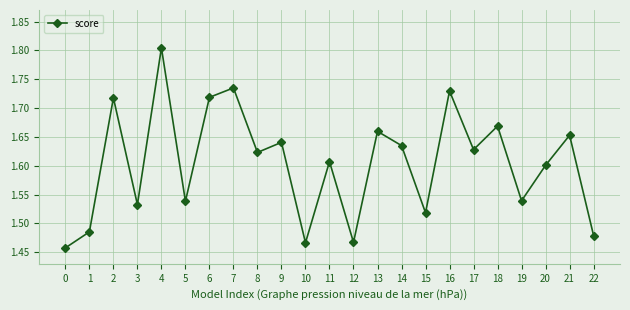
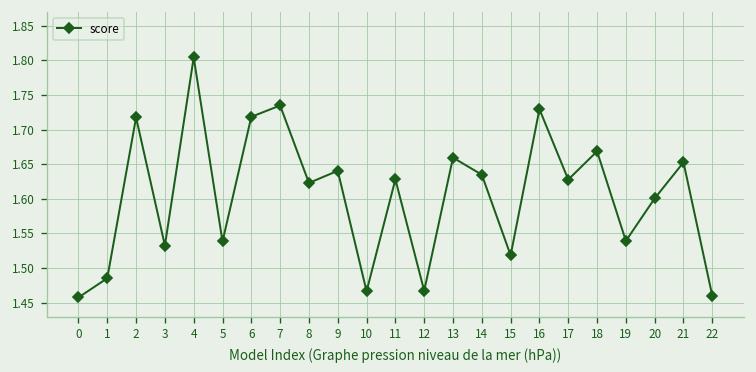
  {
    "0": 1.46,
    "1": 1.49,
    "2": 1.72,
    "3": 1.53,
    "4": 1.80,
    "5": 1.54,
    "6": 1.72,
    "7": 1.73,
    "8": 1.62,
    "9": 1.64,
    "10": 1.47,
-   "11": 1.61,
+   "11": 1.63,
    "12": 1.47,
    "13": 1.66,
    "14": 1.63,
    "15": 1.52,
    "16": 1.73,
    "17": 1.63,
    "18": 1.67,
    "19": 1.54,
    "20": 1.60,
    "21": 1.65,
-   "22": 1.48
+   "22": 1.46
  }
